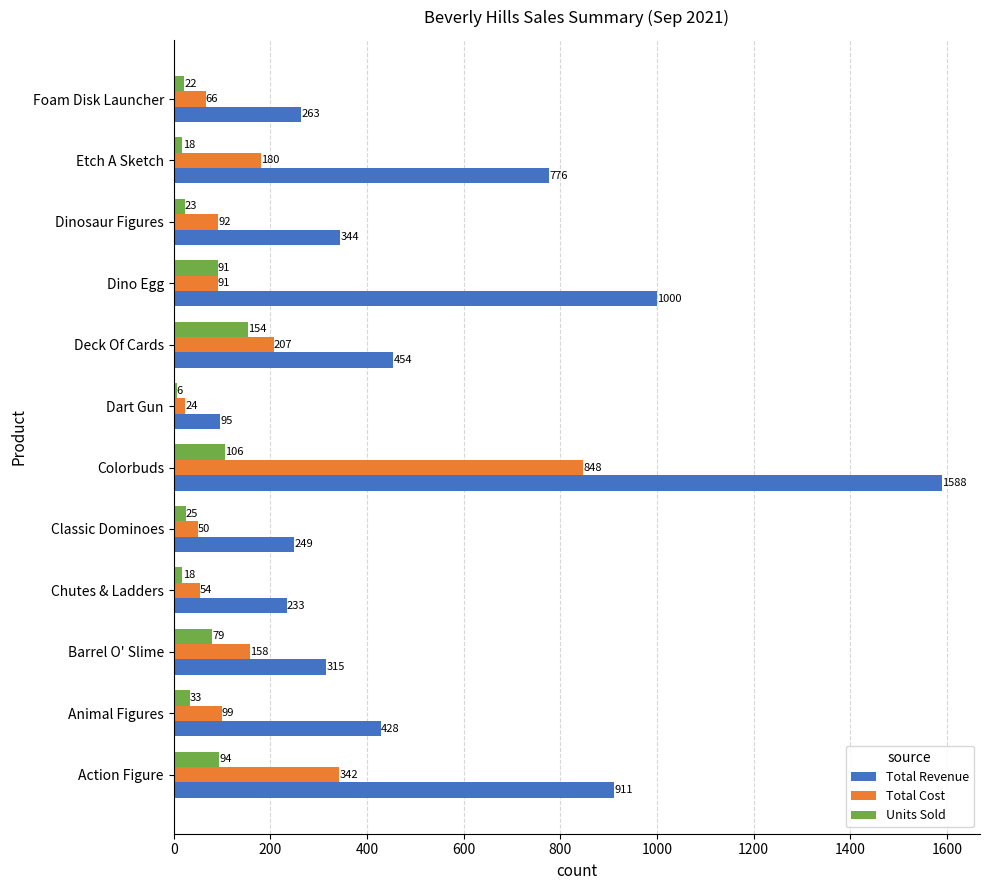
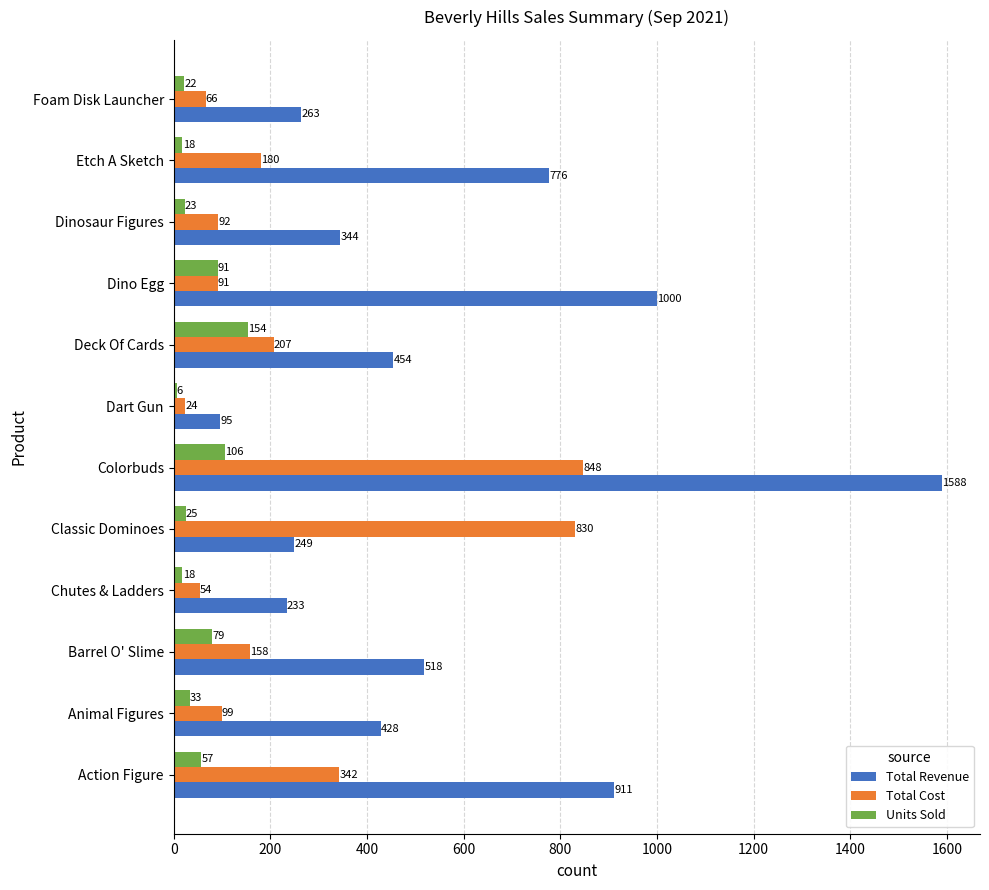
  {
    "Total Revenue": {
      "Etch A Sketch": 776,
      "Dino Egg": 1000,
      "Deck Of Cards": 454,
-     "Barrel O' Slime": 315,
+     "Barrel O' Slime": 518,
      "Action Figure": 911
    },
    "Total Cost": {
      "Foam Disk Launcher": 66,
      "Etch A Sketch": 180,
      "Dinosaur Figures": 92,
      "Dino Egg": 91,
      "Deck Of Cards": 207,
      "Dart Gun": 24,
      "Colorbuds": 848,
-     "Classic Dominoes": 50,
+     "Classic Dominoes": 830,
      "Chutes & Ladders": 54,
      "Barrel O' Slime": 158,
      "Animal Figures": 99,
      "Action Figure": 342
    },
    "Units Sold": {
      "Foam Disk Launcher": 22,
      "Etch A Sketch": 18,
      "Dinosaur Figures": 23,
      "Dino Egg": 91,
      "Deck Of Cards": 154,
      "Dart Gun": 6,
      "Colorbuds": 106,
      "Classic Dominoes": 25,
      "Chutes & Ladders": 18,
      "Barrel O' Slime": 79,
      "Animal Figures": 33,
-     "Action Figure": 94
+     "Action Figure": 57
    }
  }
